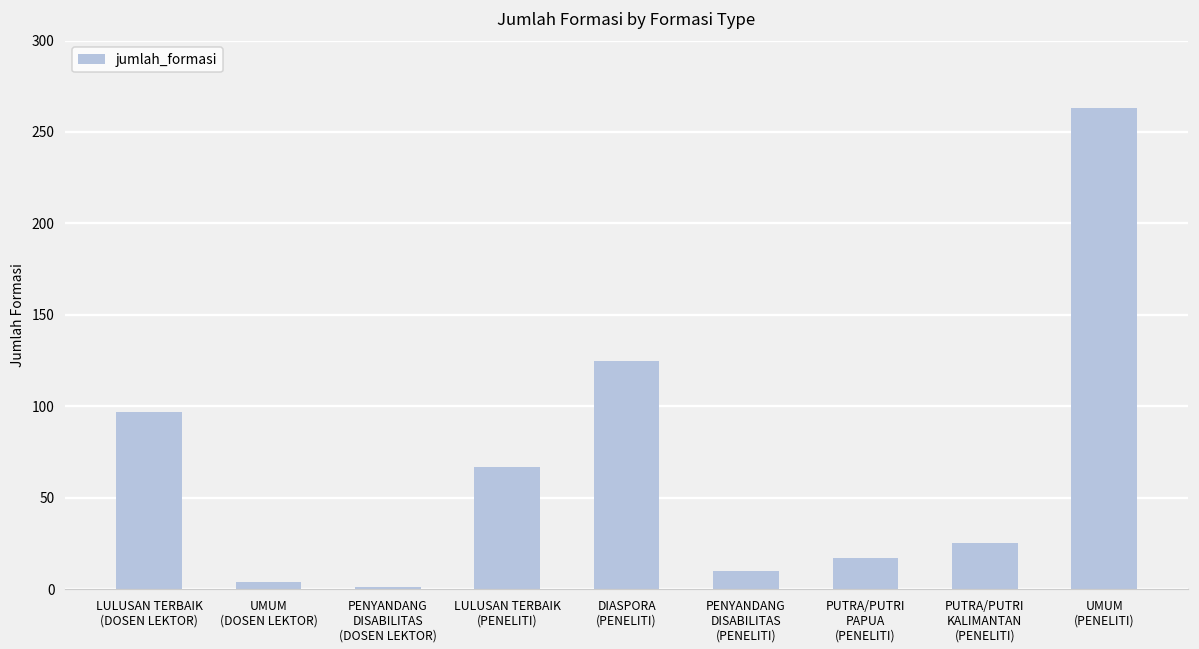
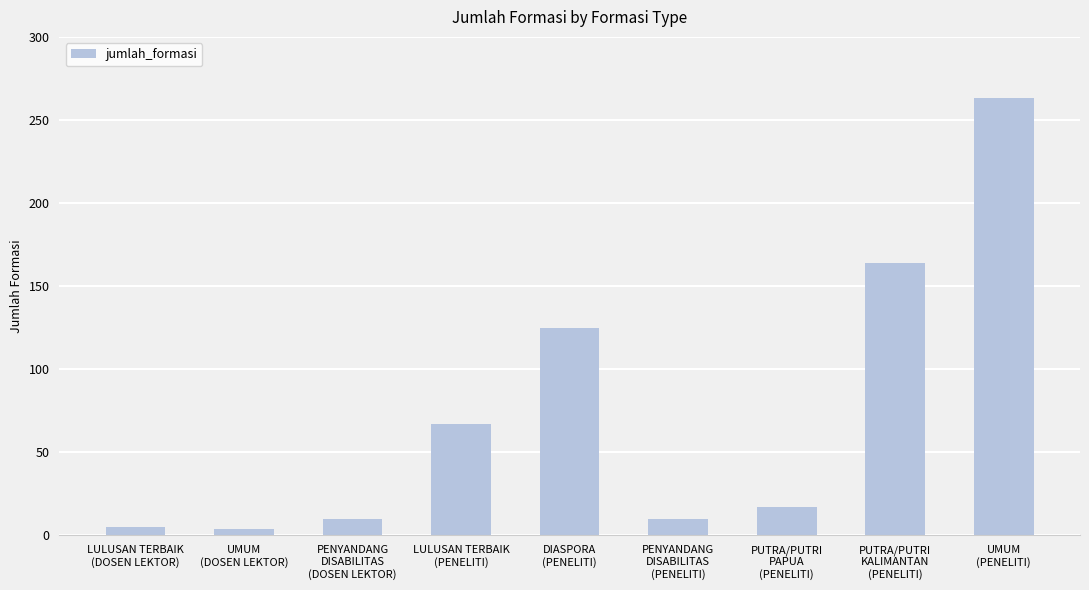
  {
-   "LULUSAN TERBAIK (DOSEN LEKTOR)": 97,
+   "LULUSAN TERBAIK (DOSEN LEKTOR)": 5,
    "UMUM (DOSEN LEKTOR)": 4,
-   "PENYANDANG DISABILITAS (DOSEN LEKTOR)": 1,
+   "PENYANDANG DISABILITAS (DOSEN LEKTOR)": 10,
    "LULUSAN TERBAIK (PENELITI)": 67,
    "DIASPORA (PENELITI)": 125,
    "PENYANDANG DISABILITAS (PENELITI)": 10,
    "PUTRA/PUTRI PAPUA (PENELITI)": 17,
-   "PUTRA/PUTRI KALIMANTAN (PENELITI)": 25,
+   "PUTRA/PUTRI KALIMANTAN (PENELITI)": 164,
    "UMUM (PENELITI)": 263
  }
